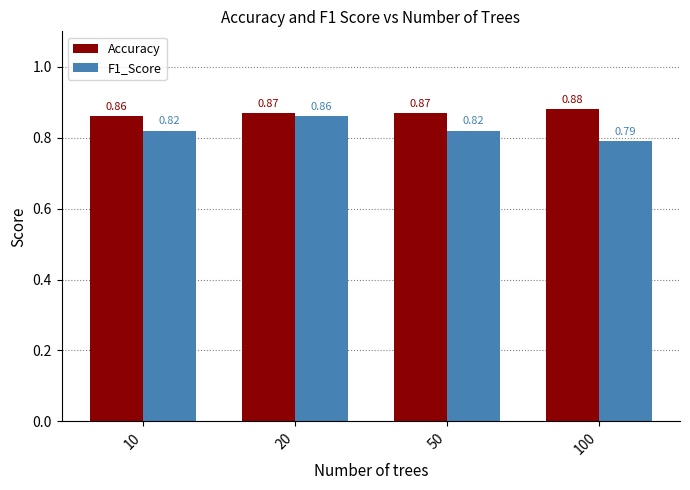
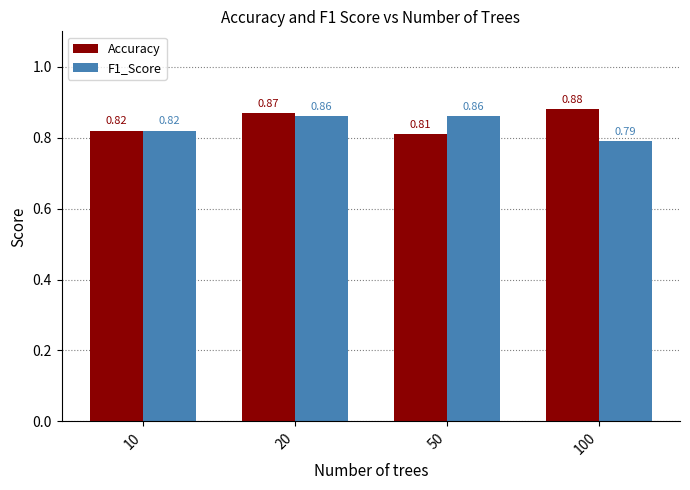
  {
    "Accuracy": {
-     "10": 0.86,
+     "10": 0.82,
      "20": 0.87,
-     "50": 0.87,
+     "50": 0.81,
      "100": 0.88
    },
    "F1_Score": {
      "10": 0.82,
      "20": 0.86,
-     "50": 0.82,
+     "50": 0.86,
      "100": 0.79
    }
  }
